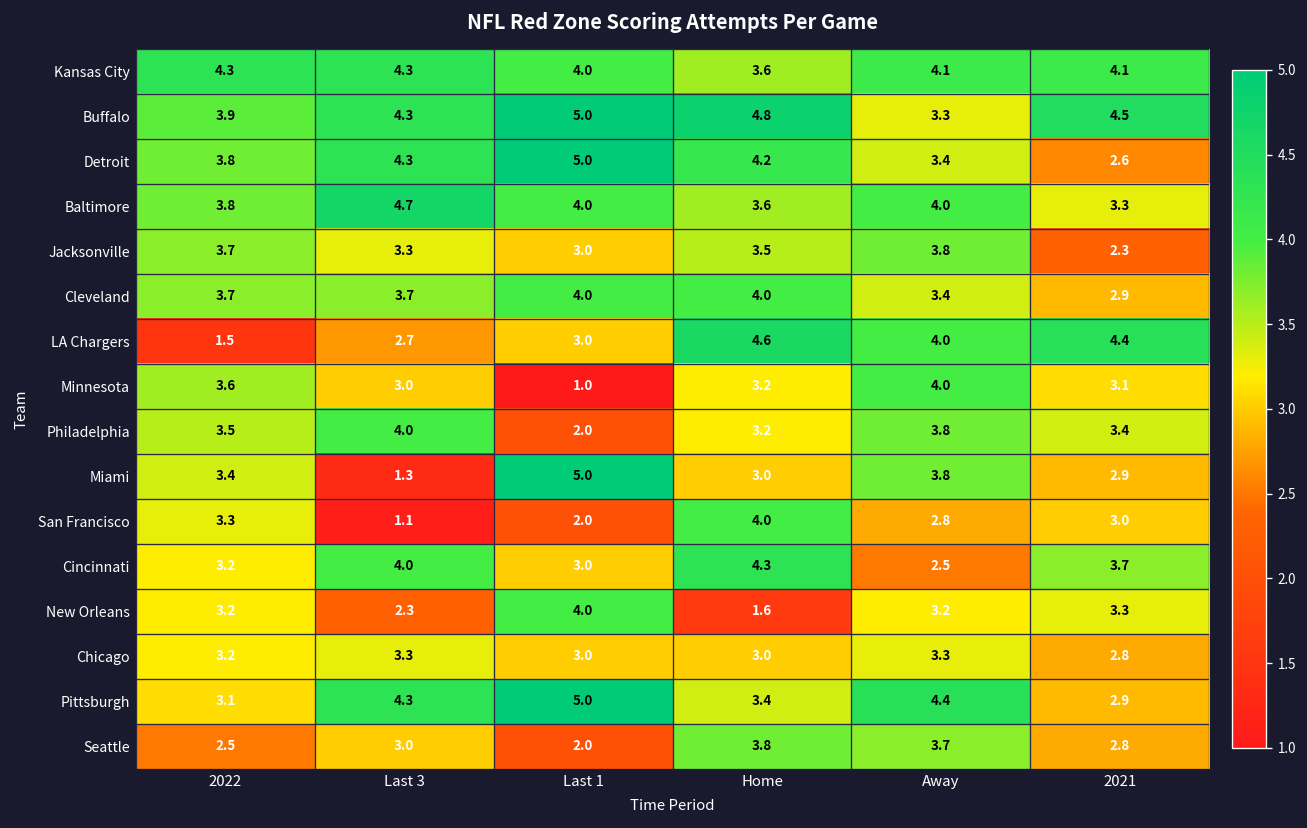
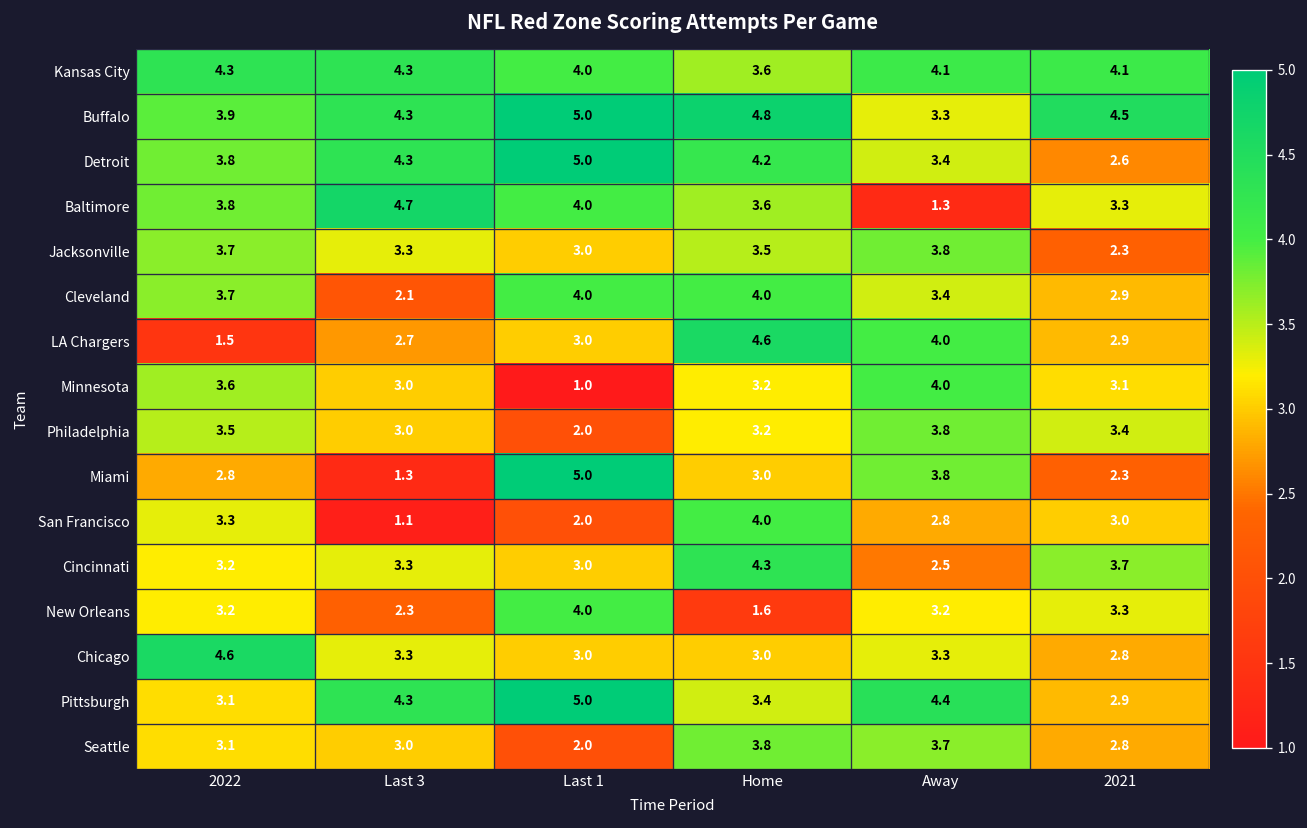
  {
    "Kansas City": {
      "2022": 4.3,
      "Last 3": 4.3,
      "Last 1": 4.0,
      "Home": 3.6,
      "Away": 4.1,
      "2021": 4.1
    },
    "Buffalo": {
      "2022": 3.9,
      "Last 3": 4.3,
      "Last 1": 5.0,
      "Home": 4.8,
      "Away": 3.3,
      "2021": 4.5
    },
    "Detroit": {
      "2022": 3.8,
      "Last 3": 4.3,
      "Last 1": 5.0,
      "Home": 4.2,
      "Away": 3.4,
      "2021": 2.6
    },
    "Baltimore": {
      "2022": 3.8,
      "Last 3": 4.7,
      "Last 1": 4.0,
      "Home": 3.6,
-     "Away": 4.0,
+     "Away": 1.3,
      "2021": 3.3
    },
    "Jacksonville": {
      "2022": 3.7,
      "Last 3": 3.3,
      "Last 1": 3.0,
      "Home": 3.5,
      "Away": 3.8,
      "2021": 2.3
    },
    "Cleveland": {
      "2022": 3.7,
-     "Last 3": 3.7,
+     "Last 3": 2.1,
      "Last 1": 4.0,
      "Home": 4.0,
      "Away": 3.4,
      "2021": 2.9
    },
    "LA Chargers": {
      "2022": 1.5,
      "Last 3": 2.7,
      "Last 1": 3.0,
      "Home": 4.6,
      "Away": 4.0,
-     "2021": 4.4
+     "2021": 2.9
    },
    "Minnesota": {
      "2022": 3.6,
      "Last 3": 3.0,
      "Last 1": 1.0,
      "Home": 3.2,
      "Away": 4.0,
      "2021": 3.1
    },
    "Philadelphia": {
      "2022": 3.5,
-     "Last 3": 4.0,
+     "Last 3": 3.0,
      "Last 1": 2.0,
      "Home": 3.2,
      "Away": 3.8,
      "2021": 3.4
    },
    "Miami": {
-     "2022": 3.4,
+     "2022": 2.8,
      "Last 3": 1.3,
      "Last 1": 5.0,
      "Home": 3.0,
      "Away": 3.8,
-     "2021": 2.9
+     "2021": 2.3
    },
    "San Francisco": {
      "2022": 3.3,
      "Last 3": 1.1,
      "Last 1": 2.0,
      "Home": 4.0,
      "Away": 2.8,
      "2021": 3.0
    },
    "Cincinnati": {
      "2022": 3.2,
-     "Last 3": 4.0,
+     "Last 3": 3.3,
      "Last 1": 3.0,
      "Home": 4.3,
      "Away": 2.5,
      "2021": 3.7
    },
    "New Orleans": {
      "2022": 3.2,
      "Last 3": 2.3,
      "Last 1": 4.0,
      "Home": 1.6,
      "Away": 3.2,
      "2021": 3.3
    },
    "Chicago": {
-     "2022": 3.2,
+     "2022": 4.6,
      "Last 3": 3.3,
      "Last 1": 3.0,
      "Home": 3.0,
      "Away": 3.3,
      "2021": 2.8
    },
    "Pittsburgh": {
      "2022": 3.1,
      "Last 3": 4.3,
      "Last 1": 5.0,
      "Home": 3.4,
      "Away": 4.4,
      "2021": 2.9
    },
    "Seattle": {
-     "2022": 2.5,
+     "2022": 3.1,
      "Last 3": 3.0,
      "Last 1": 2.0,
      "Home": 3.8,
      "Away": 3.7,
      "2021": 2.8
    }
  }
